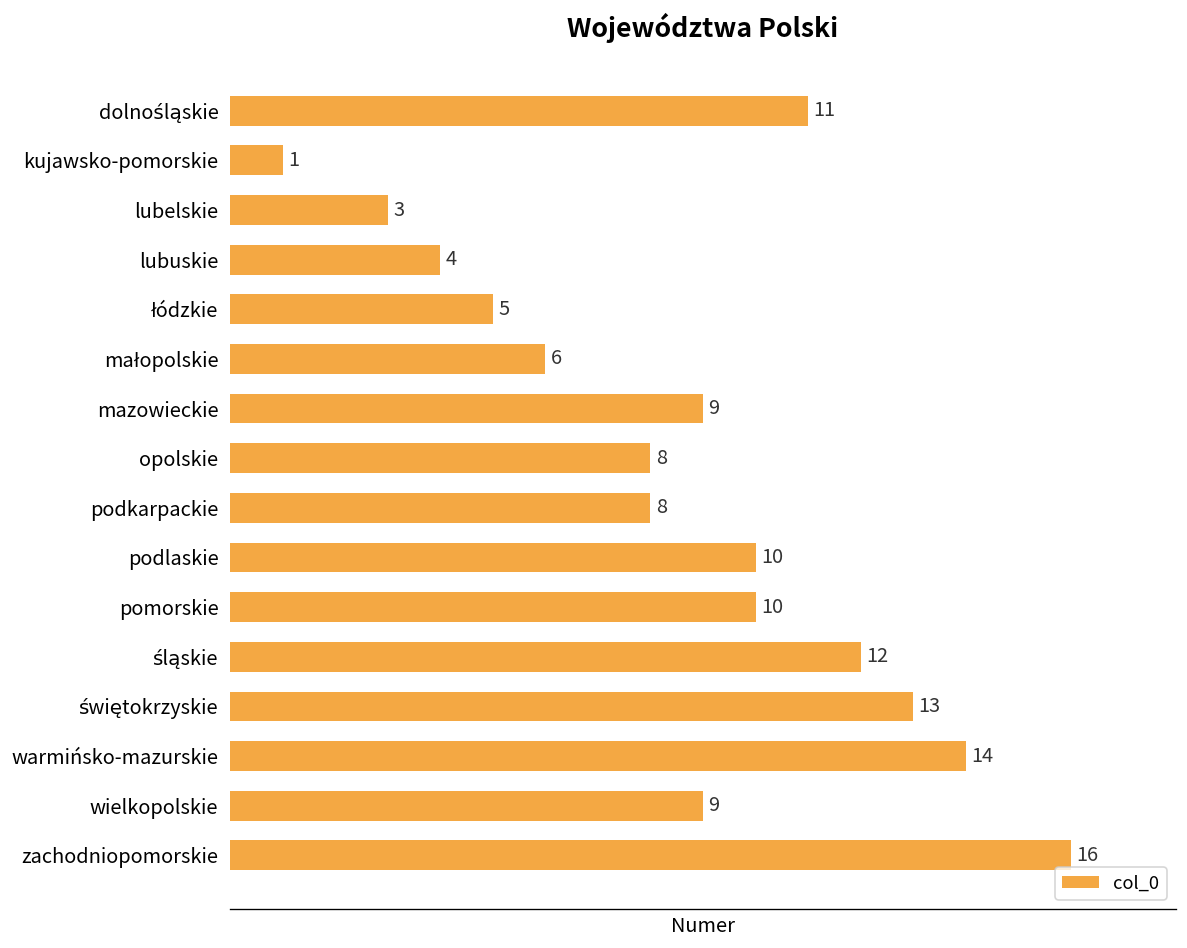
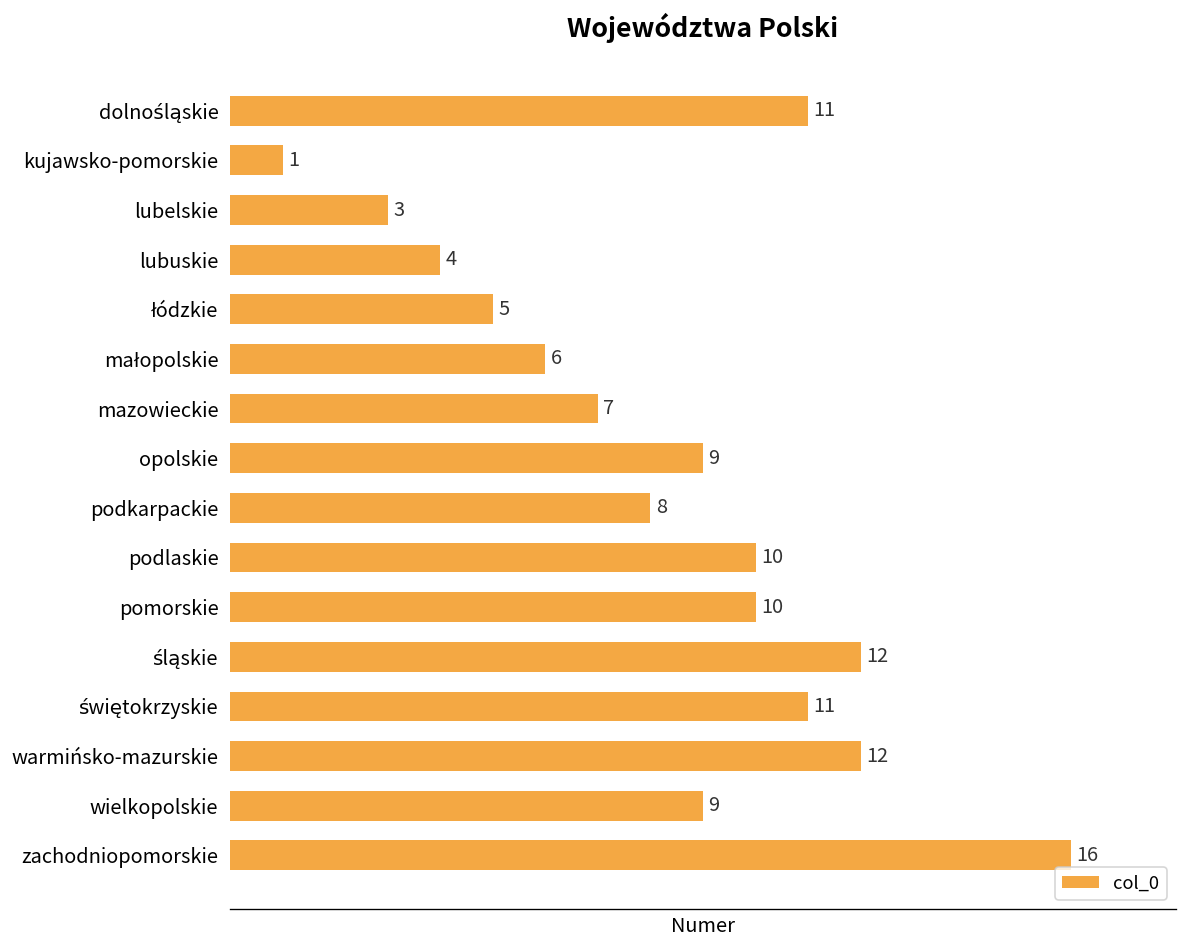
  {
    "dolnośląskie": 11,
    "kujawsko-pomorskie": 1,
    "lubelskie": 3,
    "lubuskie": 4,
    "łódzkie": 5,
    "małopolskie": 6,
-   "mazowieckie": 9,
-   "opolskie": 8,
+   "mazowieckie": 7,
+   "opolskie": 9,
    "podkarpackie": 8,
    "podlaskie": 10,
    "pomorskie": 10,
    "śląskie": 12,
-   "świętokrzyskie": 13,
-   "warmińsko-mazurskie": 14,
+   "świętokrzyskie": 11,
+   "warmińsko-mazurskie": 12,
    "wielkopolskie": 9
  }
